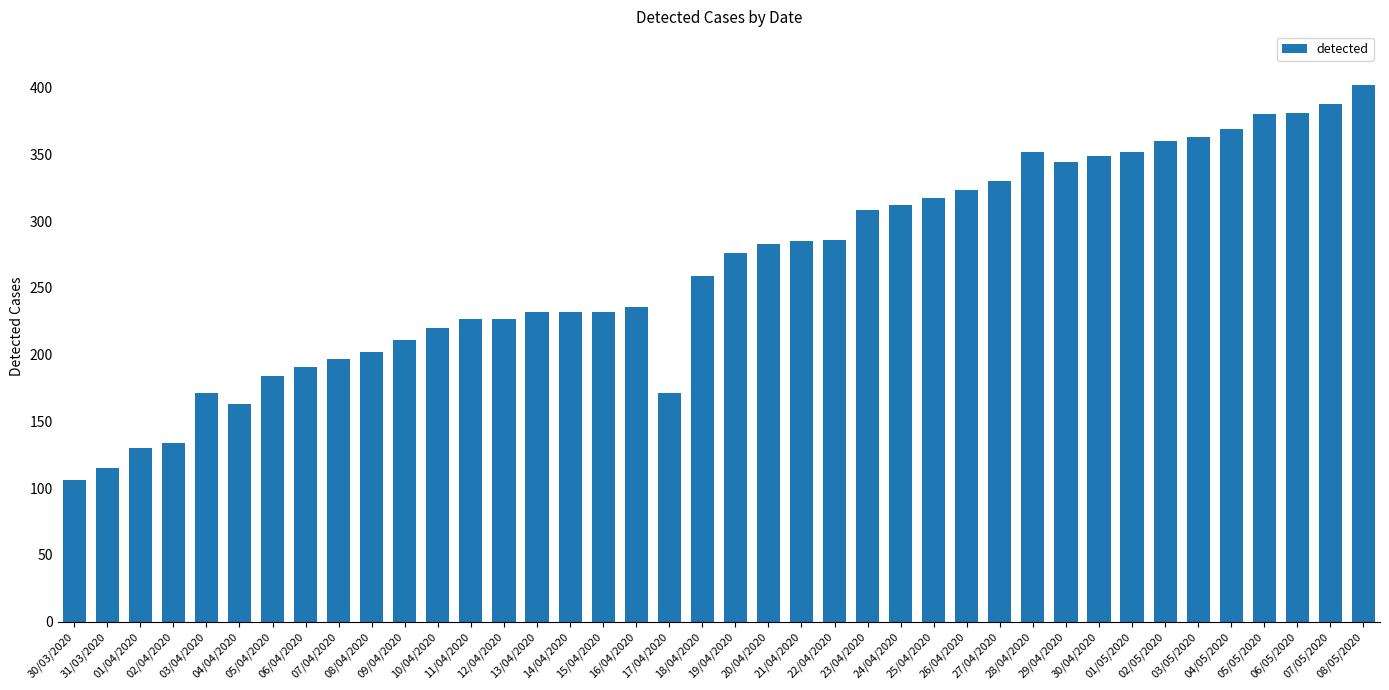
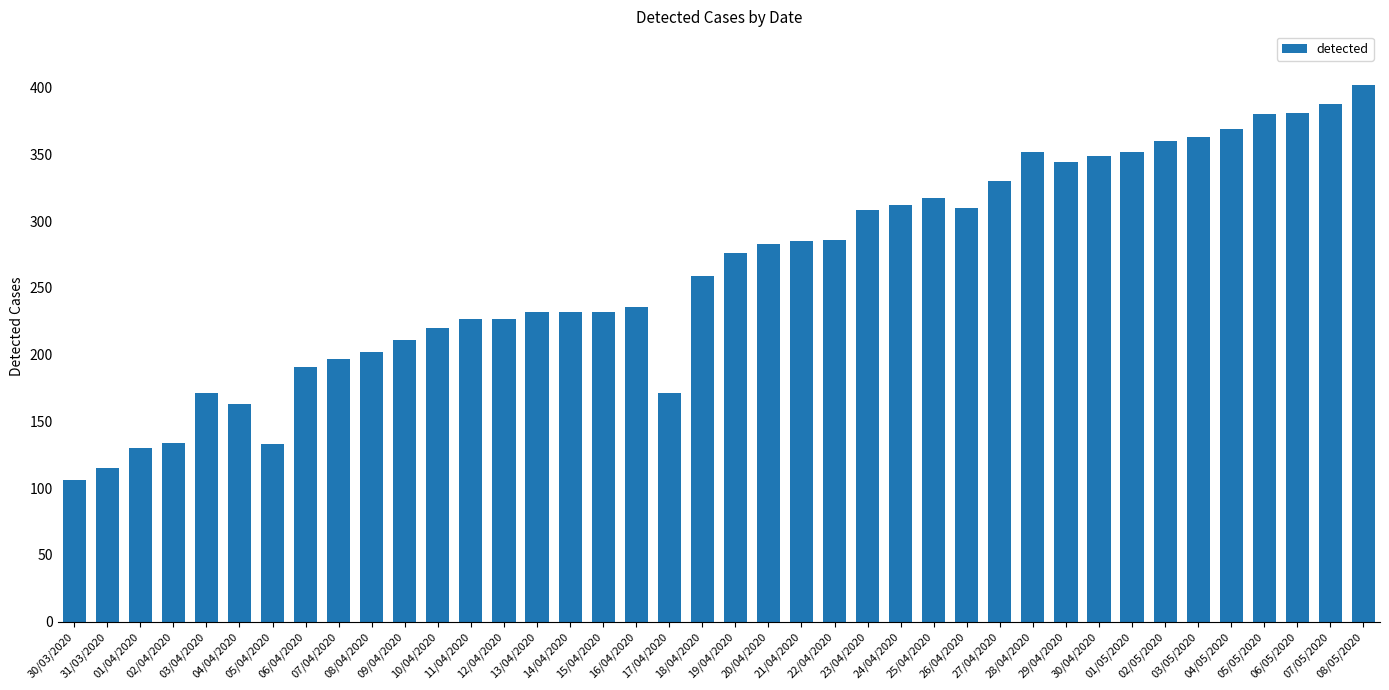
  {
    "30/03/2020": 106,
    "31/03/2020": 115,
    "01/04/2020": 130,
    "02/04/2020": 134,
    "03/04/2020": 171,
    "04/04/2020": 163,
-   "05/04/2020": 184,
+   "05/04/2020": 133,
    "06/04/2020": 191,
    "07/04/2020": 197,
    "08/04/2020": 202,
    "09/04/2020": 211,
    "10/04/2020": 220,
    "11/04/2020": 227,
    "12/04/2020": 227,
    "13/04/2020": 232,
    "14/04/2020": 232,
    "15/04/2020": 232,
    "16/04/2020": 236,
    "17/04/2020": 171,
    "18/04/2020": 259,
    "19/04/2020": 276,
    "20/04/2020": 283,
    "21/04/2020": 285,
    "22/04/2020": 286,
    "23/04/2020": 308,
    "24/04/2020": 312,
    "25/04/2020": 317,
-   "26/04/2020": 323,
+   "26/04/2020": 310,
    "27/04/2020": 330,
    "28/04/2020": 352,
    "29/04/2020": 344,
    "30/04/2020": 349,
    "01/05/2020": 352,
    "02/05/2020": 360,
    "03/05/2020": 363,
    "04/05/2020": 369,
    "05/05/2020": 380,
    "06/05/2020": 381,
    "07/05/2020": 388,
    "08/05/2020": 402
  }
